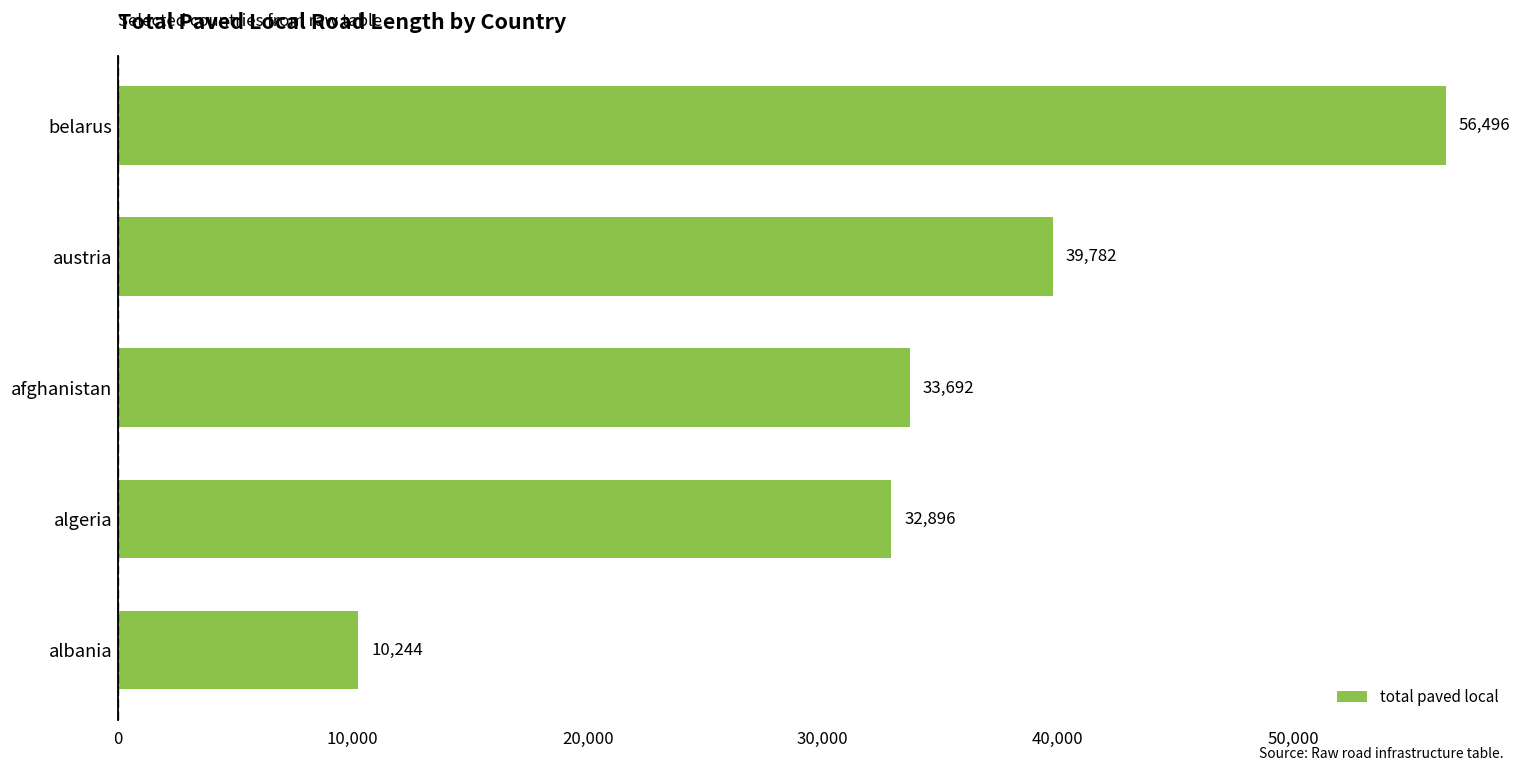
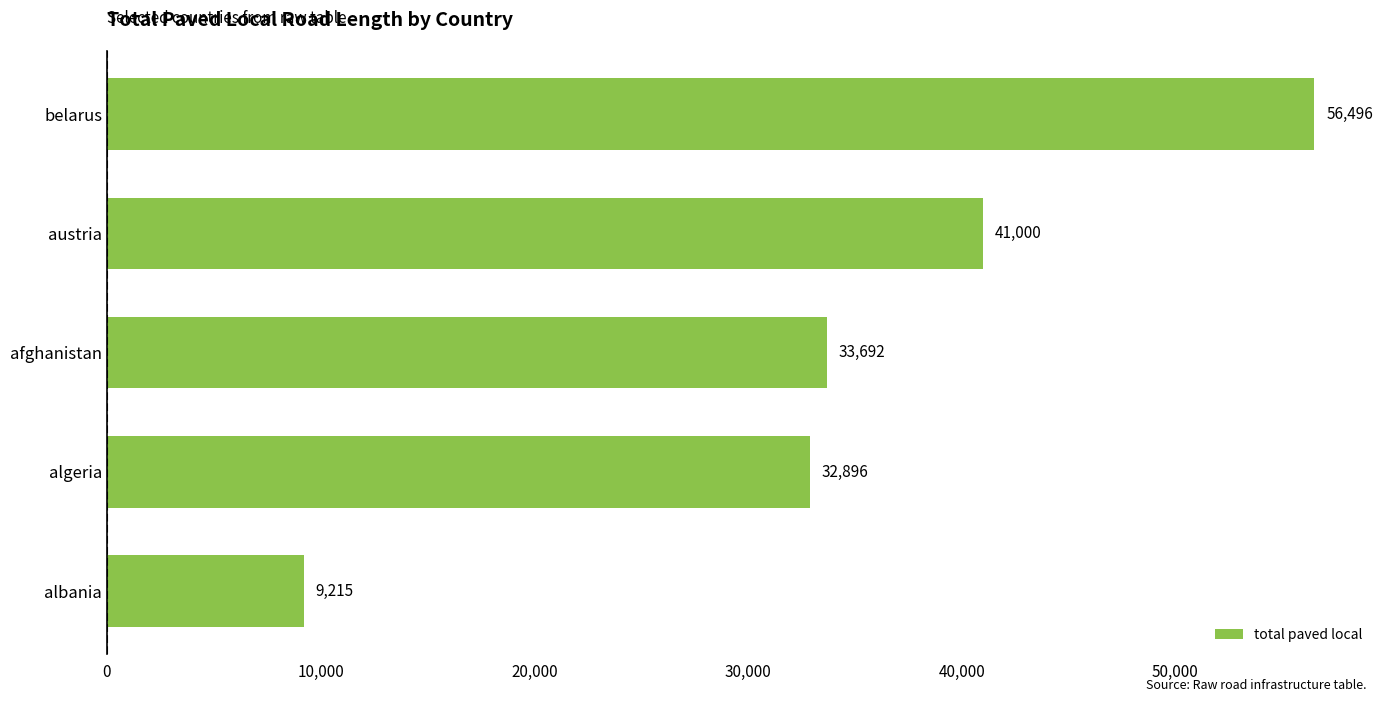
  {
    "belarus": "56,496",
-   "austria": "39,782",
+   "austria": "41,000",
    "afghanistan": "33,692",
    "algeria": "32,896",
-   "albania": "10,244"
+   "albania": "9,215"
  }
